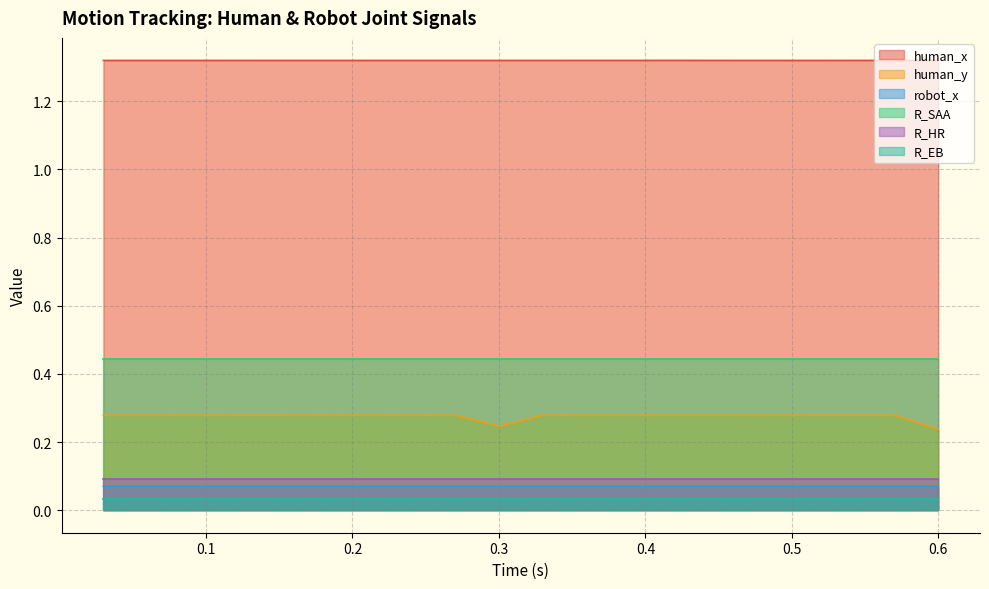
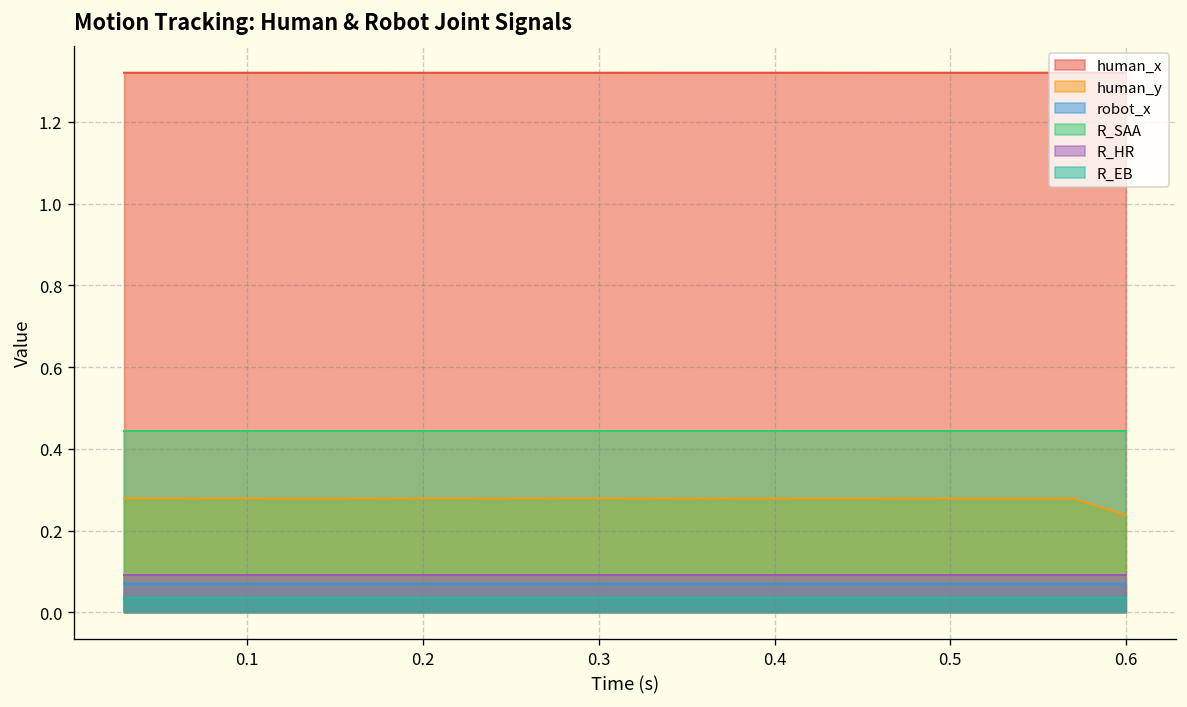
  {
    "human_x": {
      "0.3": 1.32
    },
    "human_y": {
-     "0.3": 0.25,
+     "0.3": 0.28,
      "0.6": 0.24
    },
    "R_HR": {
      "0.3": 0.09,
      "0.6": 0.09
    }
  }
